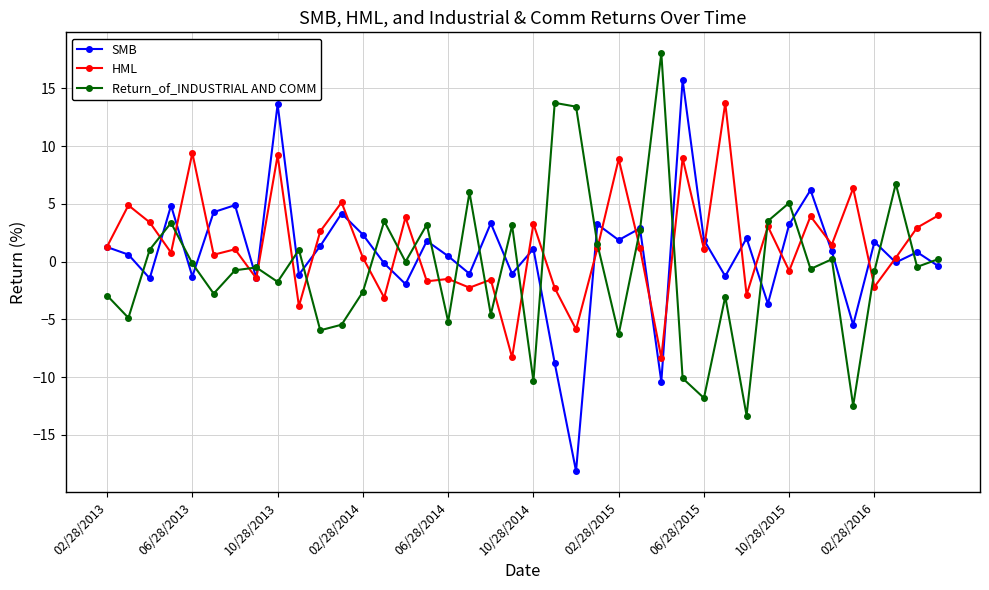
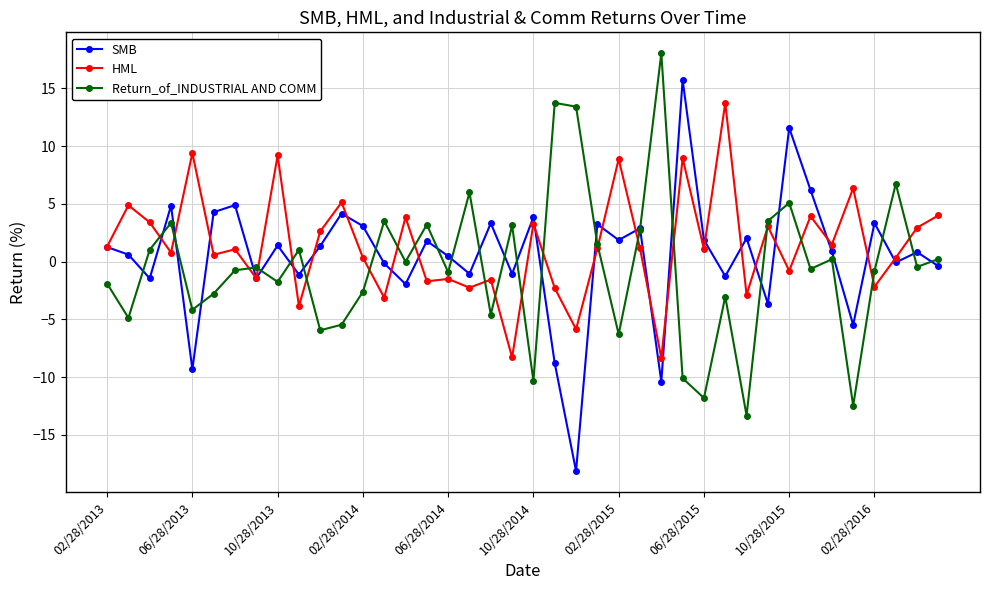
  {
    "SMB": {
-     "06/28/2013": -1.3,
-     "10/28/2013": 13.6,
-     "02/28/2014": 2.3,
+     "06/28/2013": -9.3,
+     "10/28/2013": 1.4,
+     "02/28/2014": 3.1,
      "06/28/2014": 0.5,
-     "10/28/2014": 1.1,
+     "10/28/2014": 3.9,
      "02/28/2015": 1.9,
      "06/28/2015": 1.9,
-     "10/28/2015": 3.2,
-     "02/28/2016": 1.7
+     "10/28/2015": 11.6,
+     "02/28/2016": 3.3
    },
    "HML": {
      "06/28/2013": 9.4,
      "10/28/2013": 9.2,
      "02/28/2014": 0.3,
      "06/28/2014": -1.5,
      "10/28/2014": 3.3,
      "02/28/2015": 8.9,
      "06/28/2015": 1.1,
      "10/28/2015": -0.8,
      "02/28/2016": -2.2
    },
    "Return_of_INDUSTRIAL AND COMM": {
-     "02/28/2013": -2.9,
-     "06/28/2013": -0.2,
+     "02/28/2013": -1.9,
+     "06/28/2013": -4.2,
      "10/28/2013": -1.7,
      "02/28/2014": -2.6,
-     "06/28/2014": -5.2,
+     "06/28/2014": -0.9,
      "10/28/2014": -10.3,
      "02/28/2015": -6.3,
      "06/28/2015": -11.8,
      "10/28/2015": 5.1,
      "02/28/2016": -0.8
    }
  }
